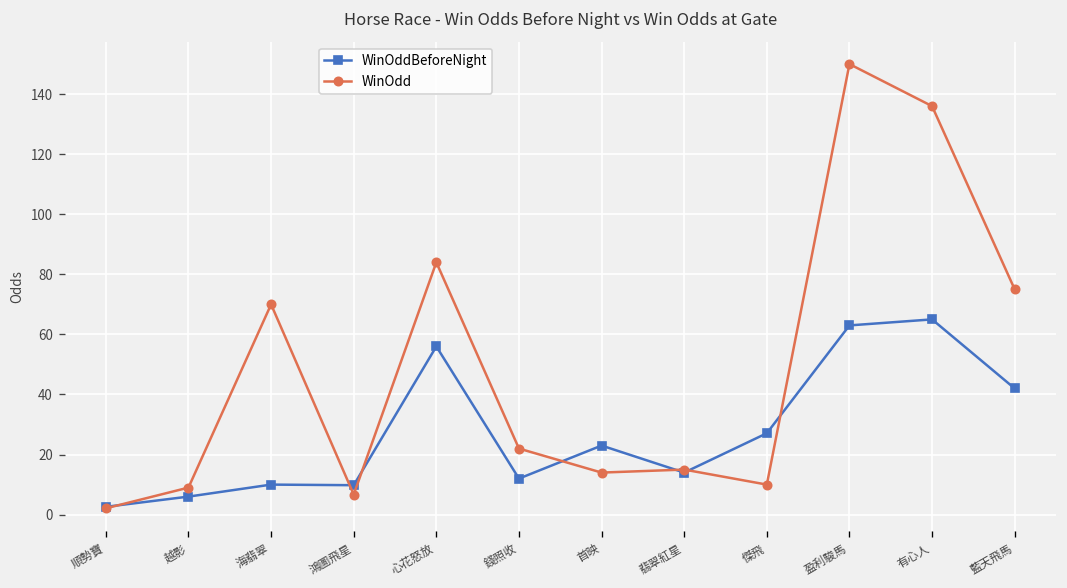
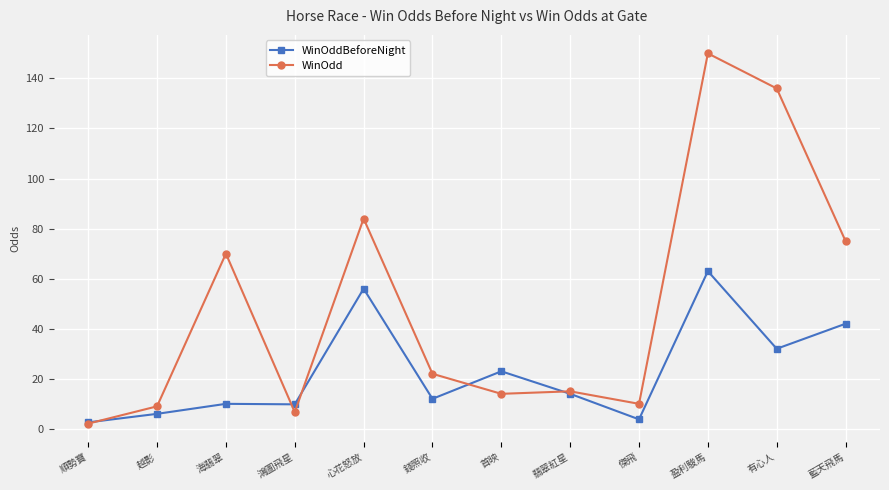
  {
    "WinOddBeforeNight": {
      "越影": 6,
      "海翡翠": 10,
      "鴻圖飛星": 10,
      "心花怒放": 56,
      "錢照收": 12,
      "首映": 23,
-     "傑飛": 27,
+     "傑飛": 4,
      "盈利駿馬": 63,
-     "有心人": 65,
+     "有心人": 32,
      "藍天飛馬": 42
    },
    "WinOdd": {
      "越影": 9,
      "海翡翠": 70,
      "鴻圖飛星": 7,
      "心花怒放": 84,
      "錢照收": 22,
      "首映": 14,
      "傑飛": 10,
      "盈利駿馬": 150,
      "有心人": 136,
      "藍天飛馬": 75
    }
  }
